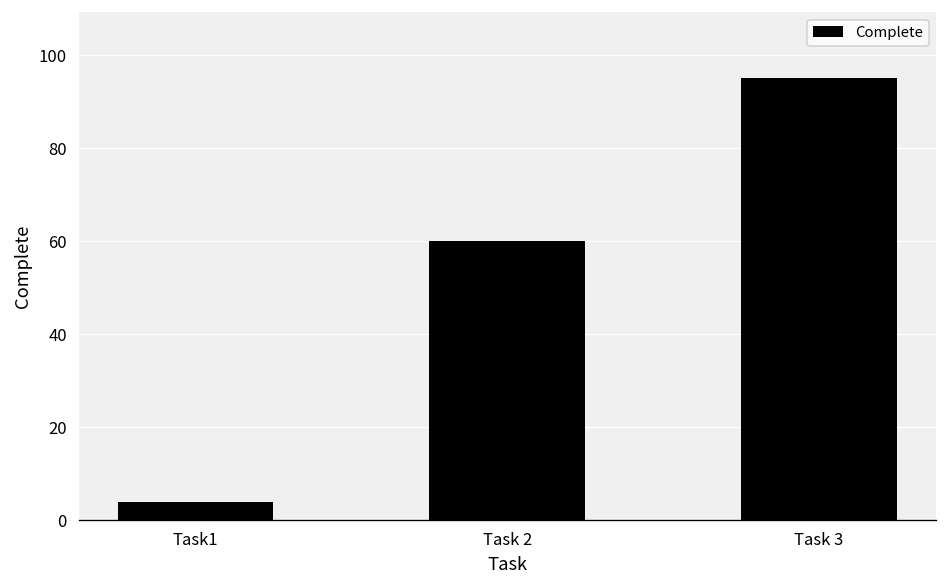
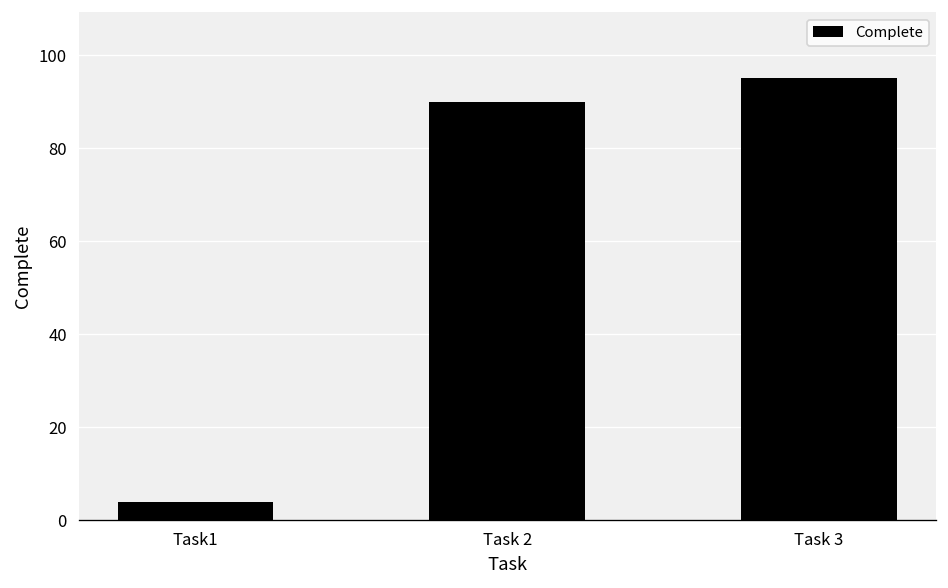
  {
    "Task1": 4,
-   "Task 2": 60,
+   "Task 2": 90,
    "Task 3": 95
  }
